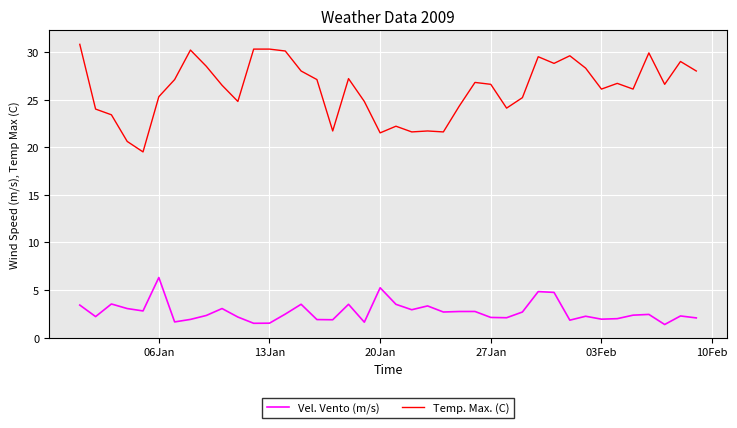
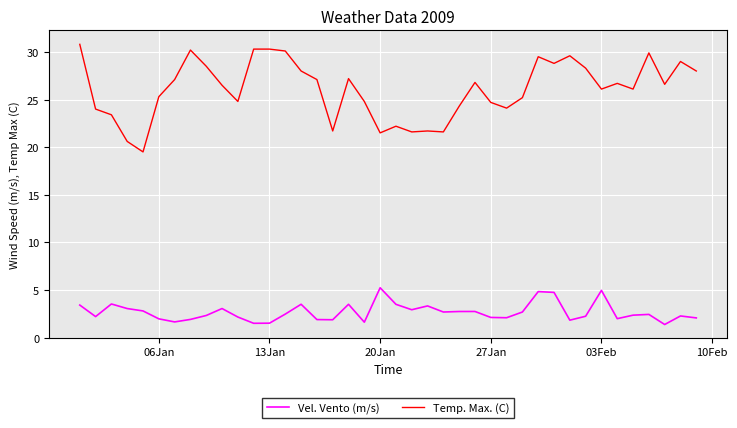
  {
    "Vel. Vento (m/s)": {
-     "06Jan": 6,
+     "06Jan": 2,
      "13Jan": 2,
      "20Jan": 5,
      "27Jan": 2,
-     "03Feb": 2
+     "03Feb": 5
    },
    "Temp. Max. (C)": {
      "06Jan": 25,
      "13Jan": 30,
      "20Jan": 22,
-     "27Jan": 27,
+     "27Jan": 25,
      "03Feb": 26
    }
  }
